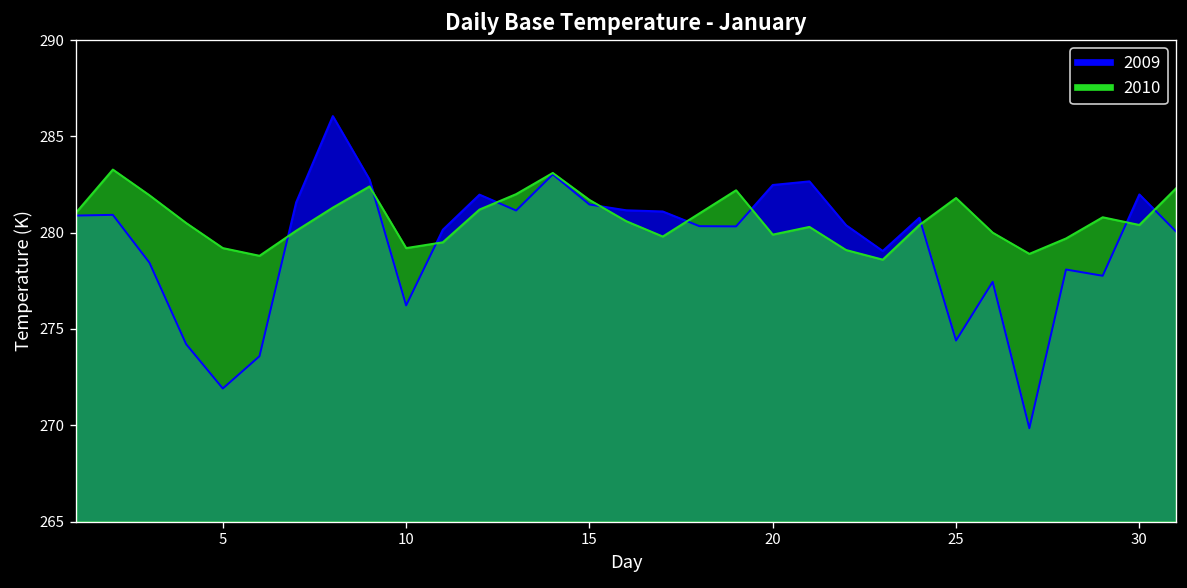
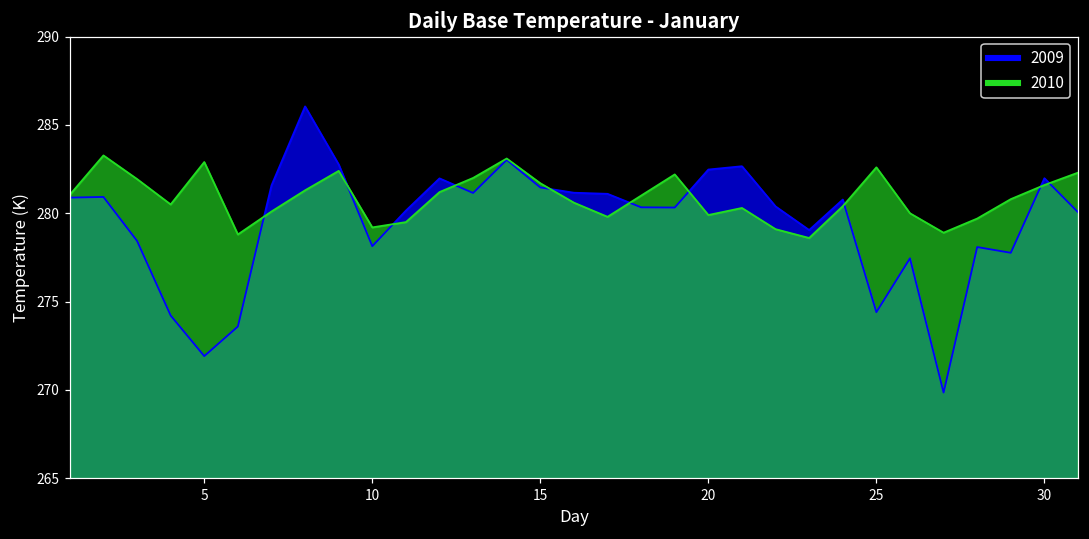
  {
    "2009": {
      "5": 271.9,
-     "10": 276.2,
+     "10": 278.1,
      "15": 281.5,
      "20": 282.5,
      "25": 274.4,
      "30": 282.0
    },
    "2010": {
-     "5": 279.2,
+     "5": 282.9,
      "10": 279.2,
      "15": 281.7,
      "20": 279.9,
-     "25": 281.8,
-     "30": 280.4
+     "25": 282.6,
+     "30": 281.6
    }
  }
